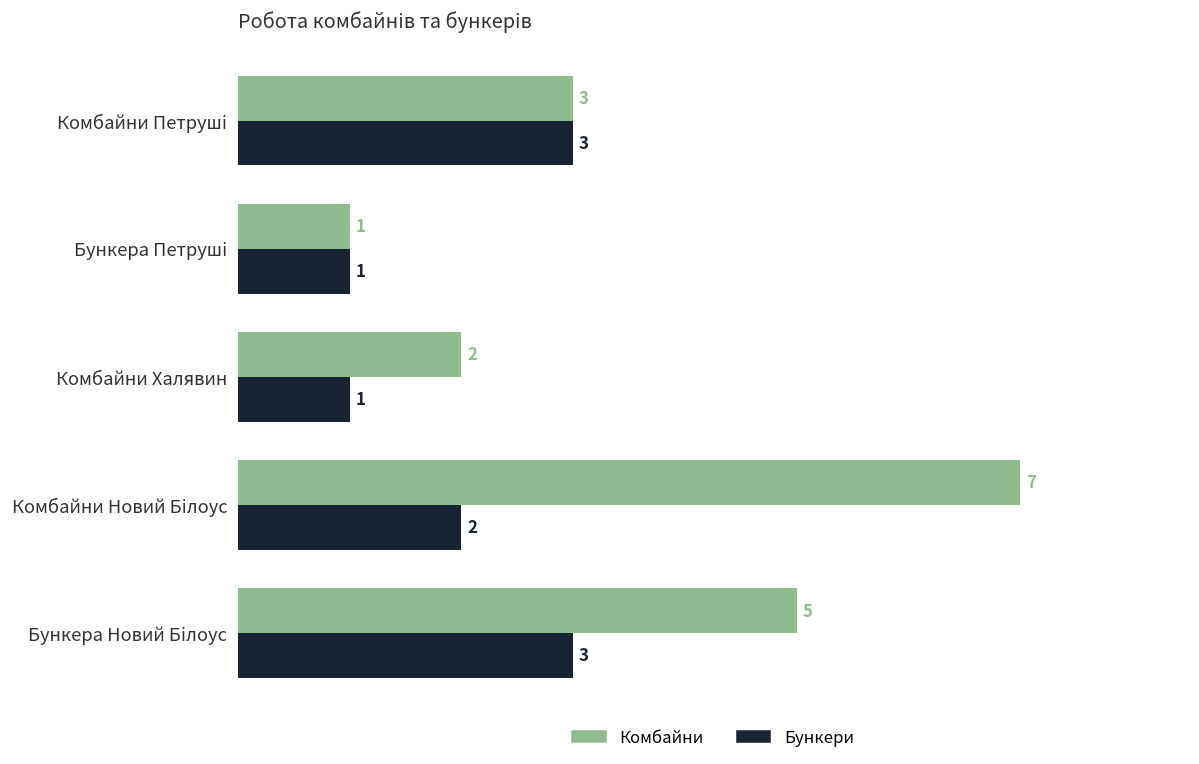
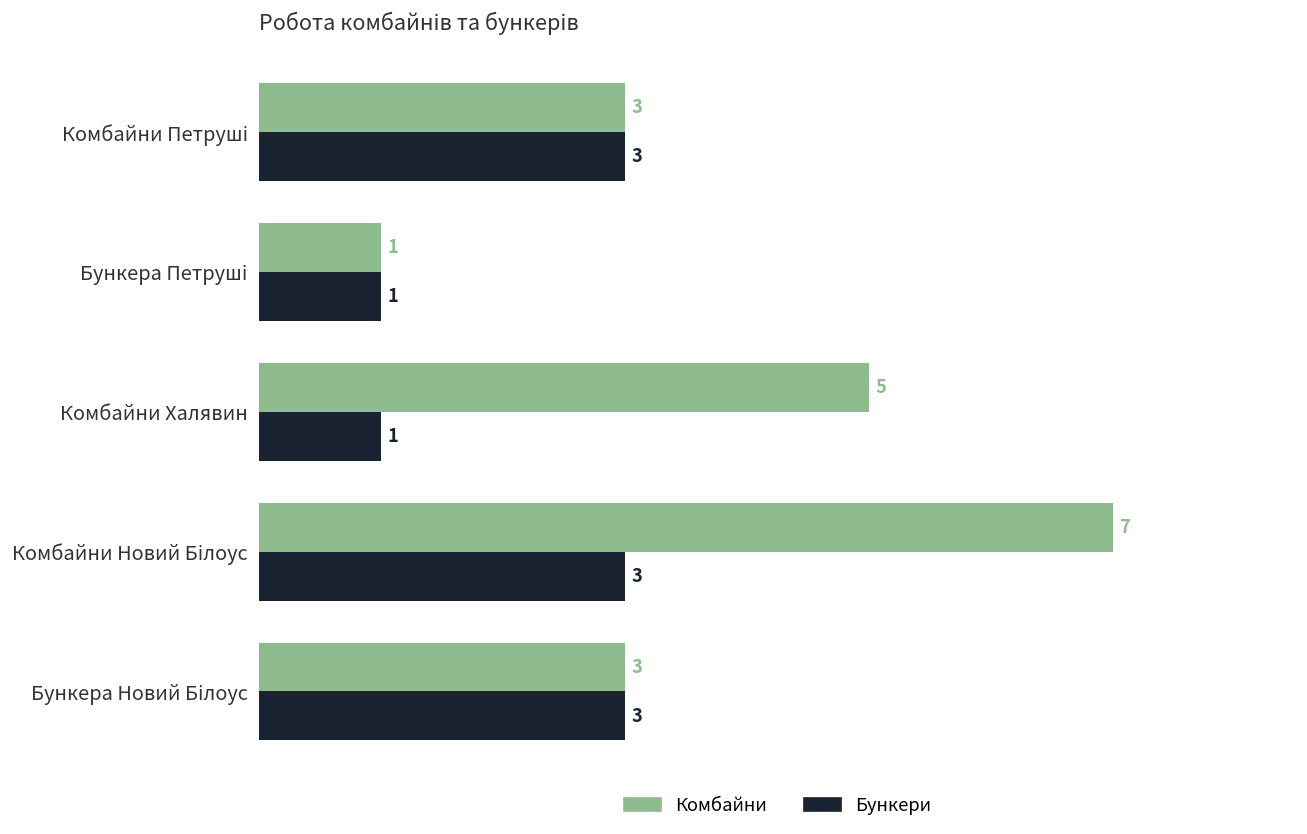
  {
    "Комбайни": {
      "Комбайни Петруші": 3,
      "Бункера Петруші": 1,
-     "Комбайни Халявин": 2,
+     "Комбайни Халявин": 5,
      "Комбайни Новий Білоус": 7,
-     "Бункера Новий Білоус": 5
+     "Бункера Новий Білоус": 3
    },
    "Бункери": {
      "Комбайни Петруші": 3,
      "Бункера Петруші": 1,
      "Комбайни Халявин": 1,
-     "Комбайни Новий Білоус": 2,
+     "Комбайни Новий Білоус": 3,
      "Бункера Новий Білоус": 3
    }
  }
